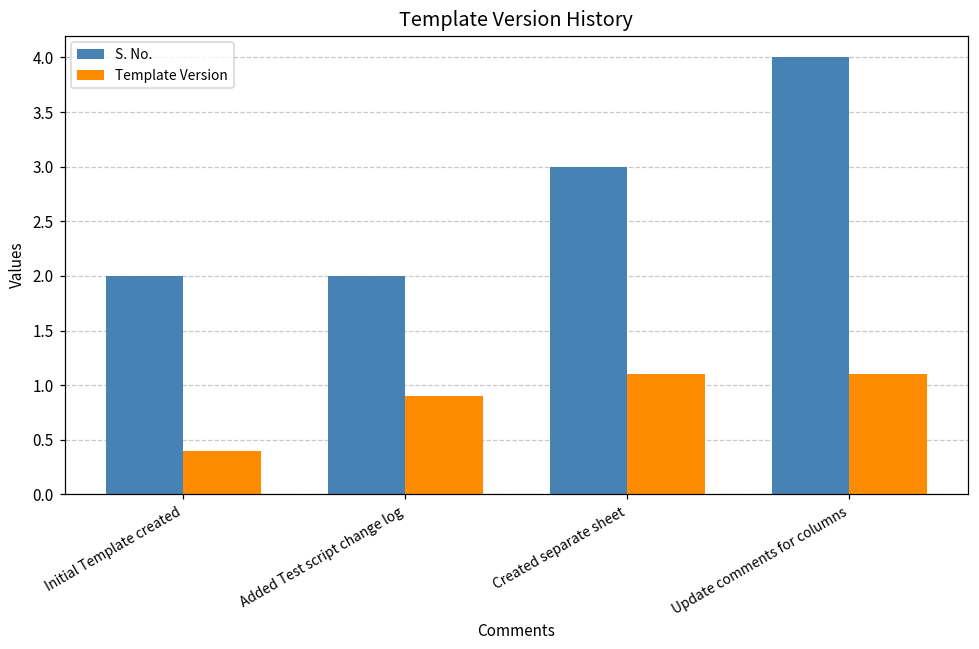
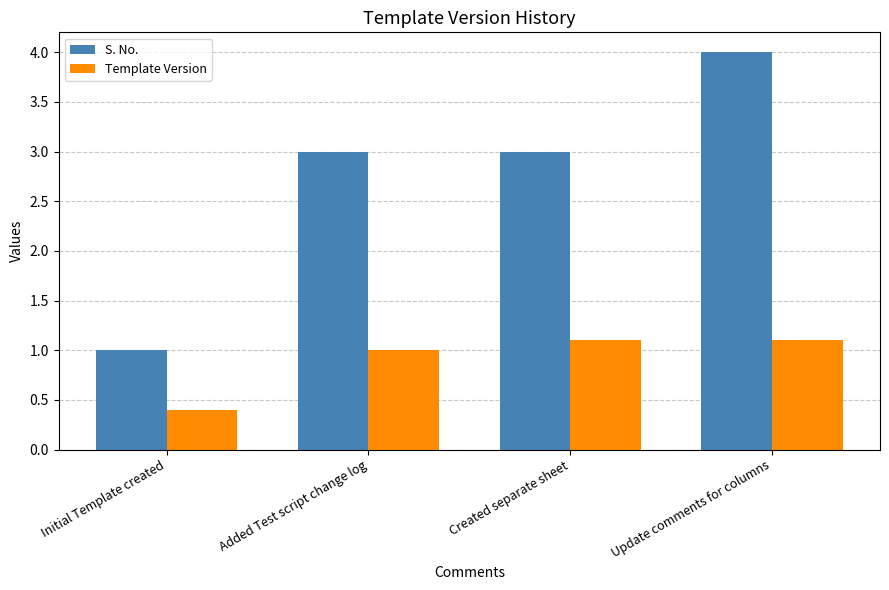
  {
    "S. No.": {
-     "Initial Template created": 2,
-     "Added Test script change log": 2,
+     "Initial Template created": 1,
+     "Added Test script change log": 3,
      "Created separate sheet": 3,
      "Update comments for columns": 4
    },
    "Template Version": {
      "Initial Template created": 0.4,
-     "Added Test script change log": 0.9,
+     "Added Test script change log": 1.0,
      "Created separate sheet": 1.1,
      "Update comments for columns": 1.1
    }
  }
